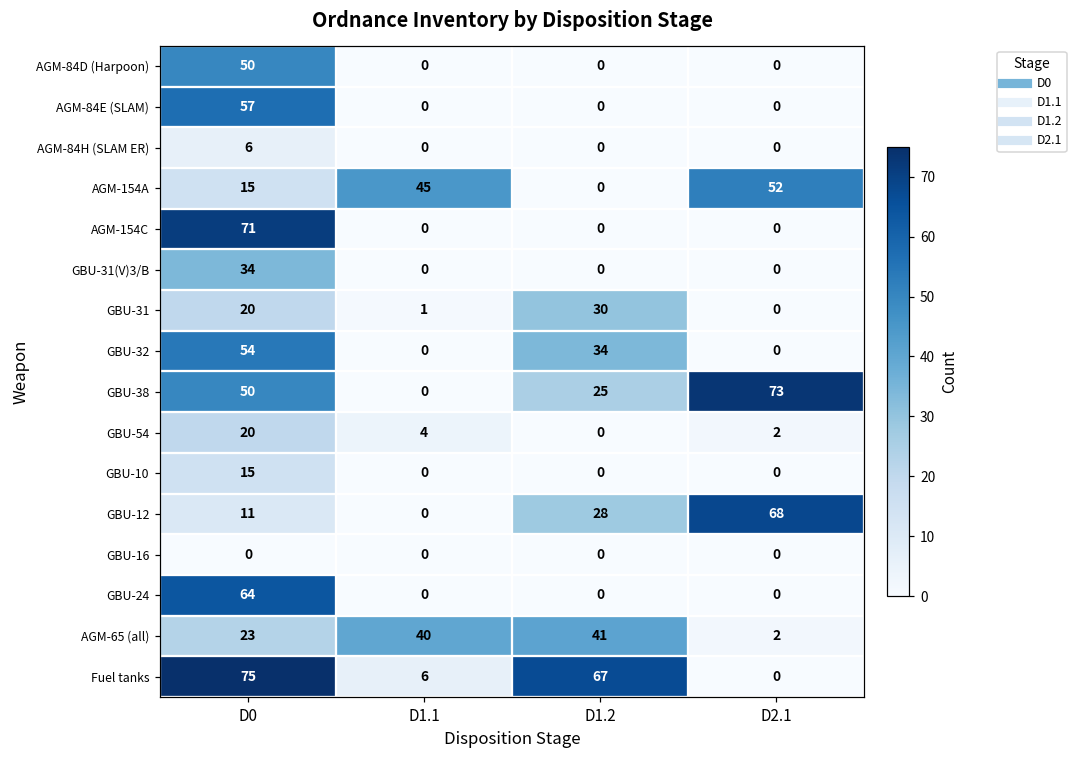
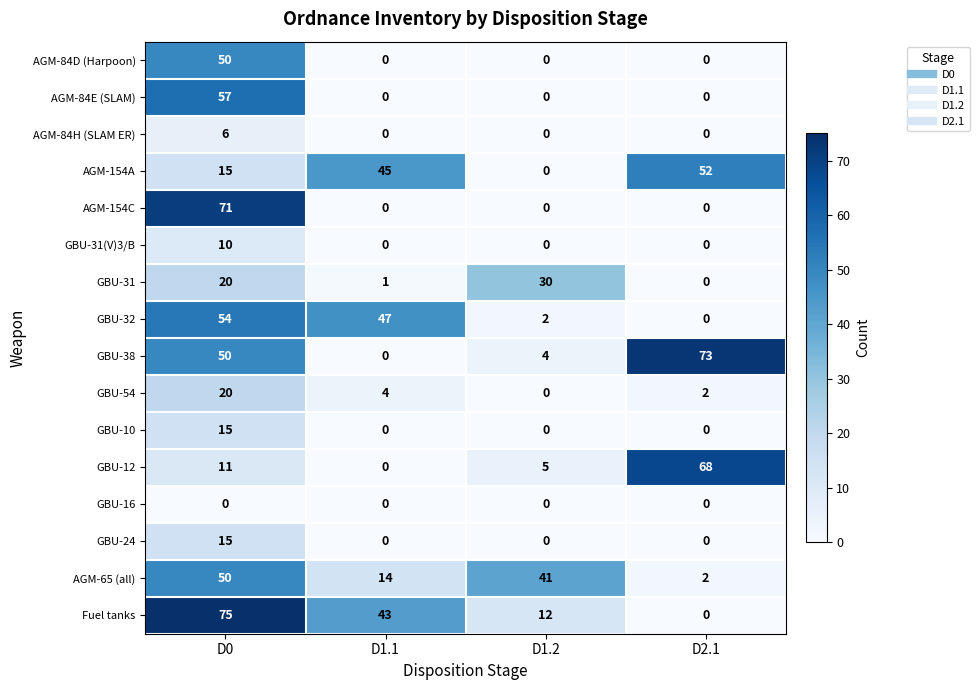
  {
    "AGM-84D (Harpoon)": {
      "D0": 50,
      "D1.1": 0,
      "D1.2": 0,
      "D2.1": 0
    },
    "AGM-84E (SLAM)": {
      "D0": 57,
      "D1.1": 0,
      "D1.2": 0,
      "D2.1": 0
    },
    "AGM-84H (SLAM ER)": {
      "D0": 6,
      "D1.1": 0,
      "D1.2": 0,
      "D2.1": 0
    },
    "AGM-154A": {
      "D0": 15,
      "D1.1": 45,
      "D1.2": 0,
      "D2.1": 52
    },
    "AGM-154C": {
      "D0": 71,
      "D1.1": 0,
      "D1.2": 0,
      "D2.1": 0
    },
    "GBU-31(V)3/B": {
-     "D0": 34,
+     "D0": 10,
      "D1.1": 0,
      "D1.2": 0,
      "D2.1": 0
    },
    "GBU-31": {
      "D0": 20,
      "D1.1": 1,
      "D1.2": 30,
      "D2.1": 0
    },
    "GBU-32": {
      "D0": 54,
-     "D1.1": 0,
-     "D1.2": 34,
+     "D1.1": 47,
+     "D1.2": 2,
      "D2.1": 0
    },
    "GBU-38": {
      "D0": 50,
      "D1.1": 0,
-     "D1.2": 25,
+     "D1.2": 4,
      "D2.1": 73
    },
    "GBU-54": {
      "D0": 20,
      "D1.1": 4,
      "D1.2": 0,
      "D2.1": 2
    },
    "GBU-10": {
      "D0": 15,
      "D1.1": 0,
      "D1.2": 0,
      "D2.1": 0
    },
    "GBU-12": {
      "D0": 11,
      "D1.1": 0,
-     "D1.2": 28,
+     "D1.2": 5,
      "D2.1": 68
    },
    "GBU-16": {
      "D0": 0,
      "D1.1": 0,
      "D1.2": 0,
      "D2.1": 0
    },
    "GBU-24": {
-     "D0": 64,
+     "D0": 15,
      "D1.1": 0,
      "D1.2": 0,
      "D2.1": 0
    },
    "AGM-65 (all)": {
-     "D0": 23,
-     "D1.1": 40,
+     "D0": 50,
+     "D1.1": 14,
      "D1.2": 41,
      "D2.1": 2
    },
    "Fuel tanks": {
      "D0": 75,
-     "D1.1": 6,
-     "D1.2": 67,
+     "D1.1": 43,
+     "D1.2": 12,
      "D2.1": 0
    }
  }
